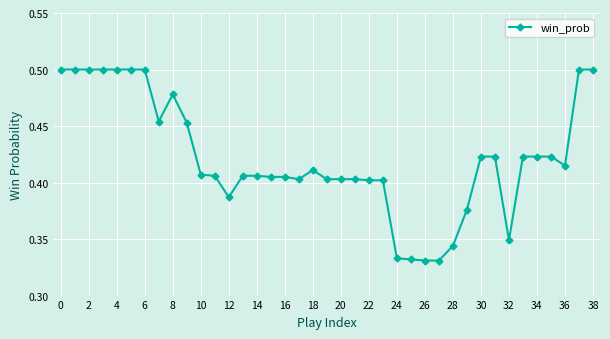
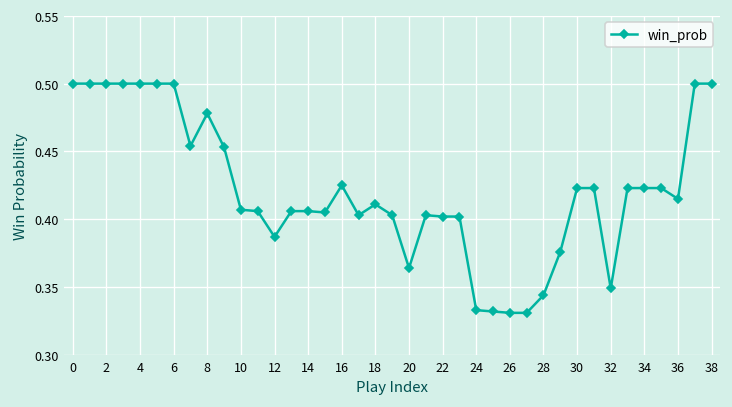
  {
    "0": 0.500,
    "2": 0.500,
    "4": 0.500,
    "6": 0.500,
    "8": 0.478,
    "10": 0.407,
    "12": 0.387,
    "14": 0.406,
-   "16": 0.405,
+   "16": 0.425,
    "18": 0.411,
-   "20": 0.403,
+   "20": 0.364,
    "22": 0.402,
    "24": 0.333,
    "26": 0.331,
    "28": 0.344,
    "30": 0.423,
    "32": 0.349,
    "34": 0.423,
    "36": 0.415,
    "38": 0.500
  }
